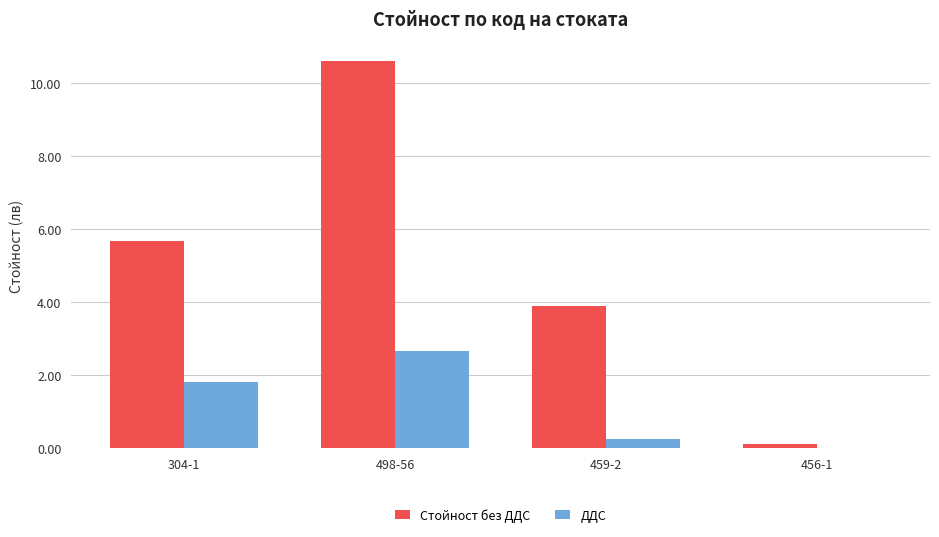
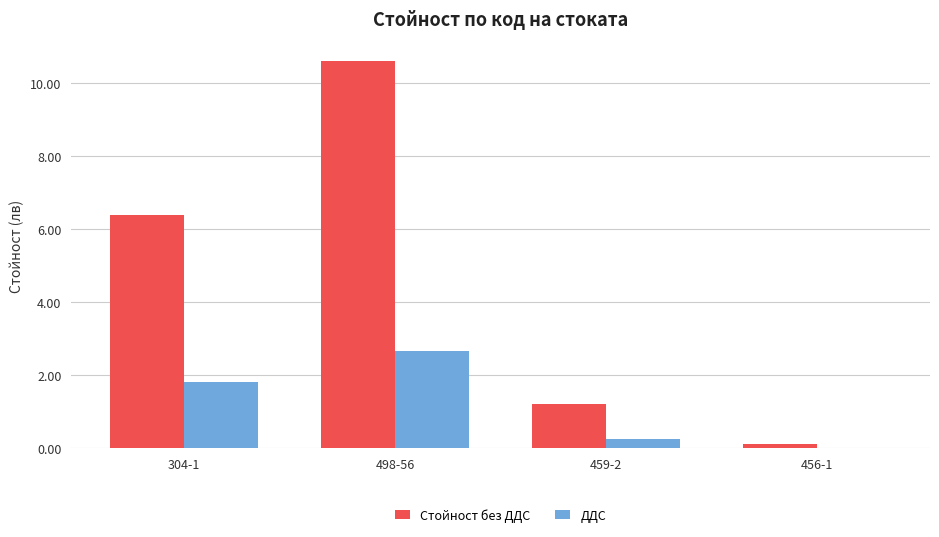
  {
    "Стойност без ДДС": {
-     "304-1": 5.7,
+     "304-1": 6.4,
      "498-56": 10.6,
-     "459-2": 3.9,
+     "459-2": 1.2,
      "456-1": 0.1
    },
    "ДДС": {
      "304-1": 1.8,
      "498-56": 2.7,
      "459-2": 0.2
    }
  }
